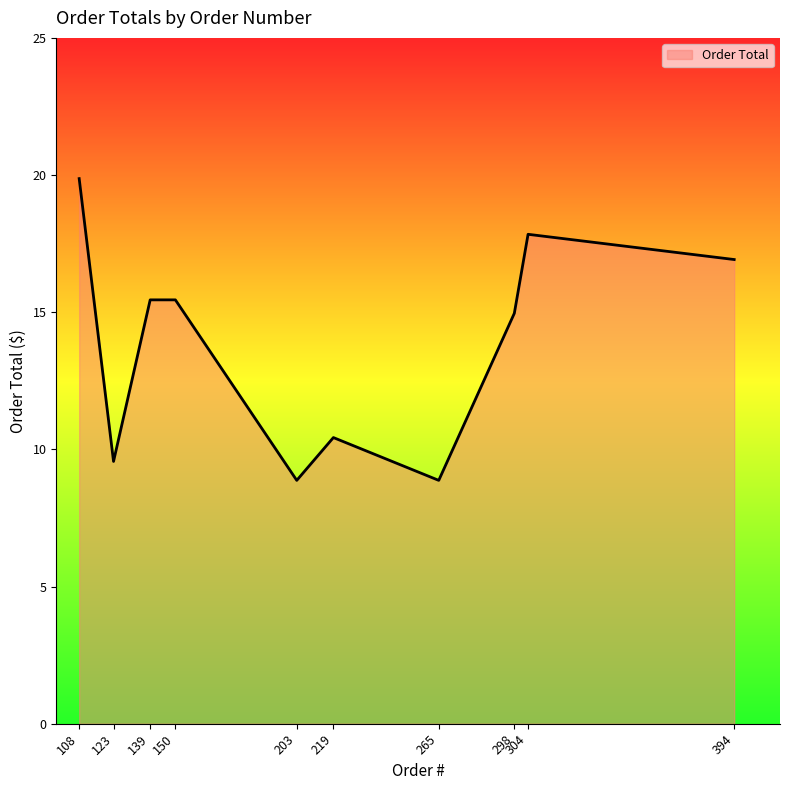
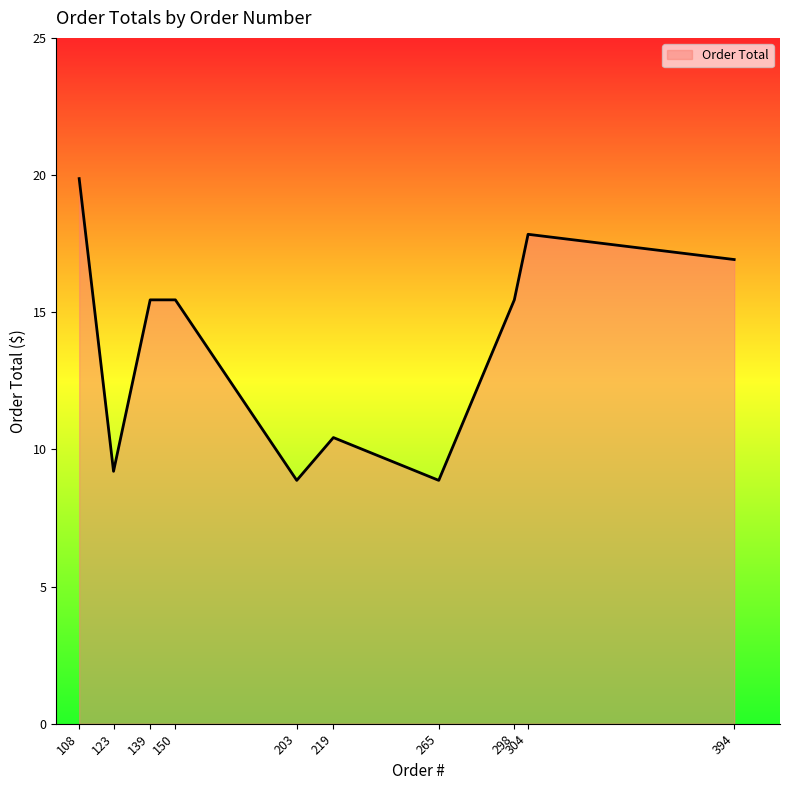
  {
    "108": 19.9,
-   "123": 9.6,
+   "123": 9.2,
    "139": 15.5,
    "150": 15.5,
    "203": 8.9,
    "219": 10.4,
    "265": 8.9,
-   "298": 15.0,
+   "298": 15.5,
    "304": 17.8,
    "394": 16.9
  }
